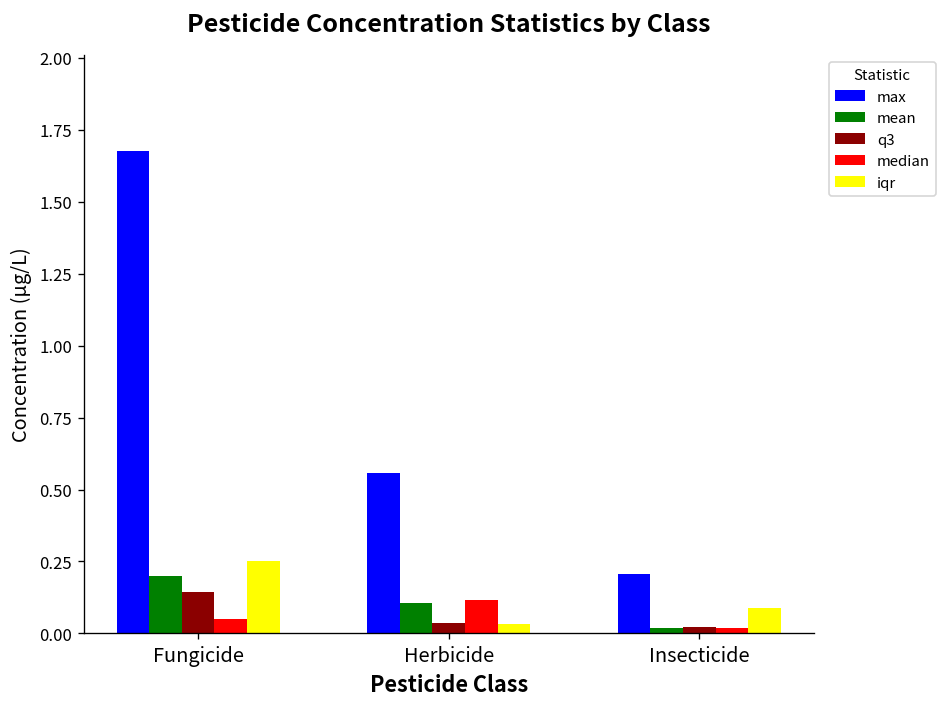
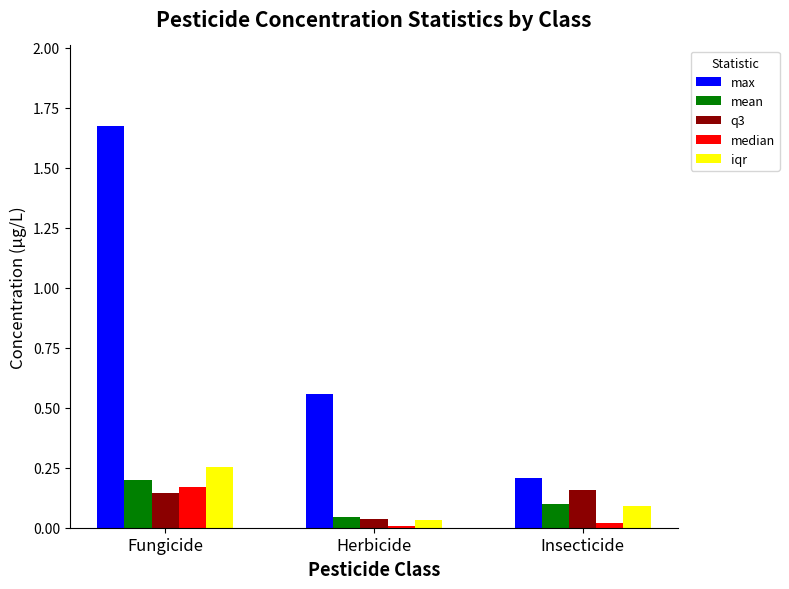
  {
    "max": {
      "Fungicide": 1.68,
      "Herbicide": 0.56,
      "Insecticide": 0.21
    },
    "mean": {
      "Fungicide": 0.20,
-     "Herbicide": 0.11,
-     "Insecticide": 0.02
+     "Herbicide": 0.05,
+     "Insecticide": 0.10
    },
    "q3": {
      "Fungicide": 0.15,
      "Herbicide": 0.04,
-     "Insecticide": 0.02
+     "Insecticide": 0.16
    },
    "median": {
-     "Fungicide": 0.05,
-     "Herbicide": 0.12,
+     "Fungicide": 0.17,
+     "Herbicide": 0.01,
      "Insecticide": 0.02
    },
    "iqr": {
      "Fungicide": 0.25,
      "Herbicide": 0.03,
      "Insecticide": 0.09
    }
  }
